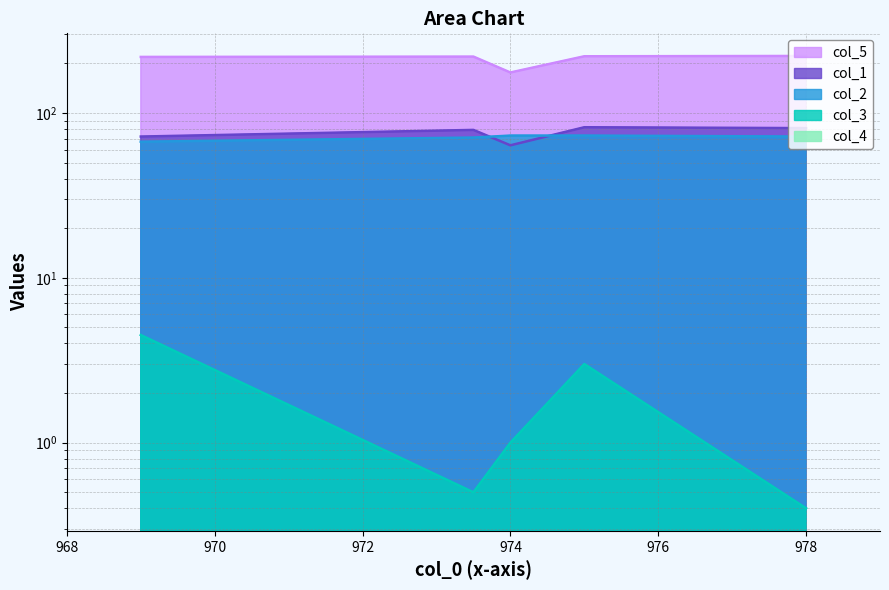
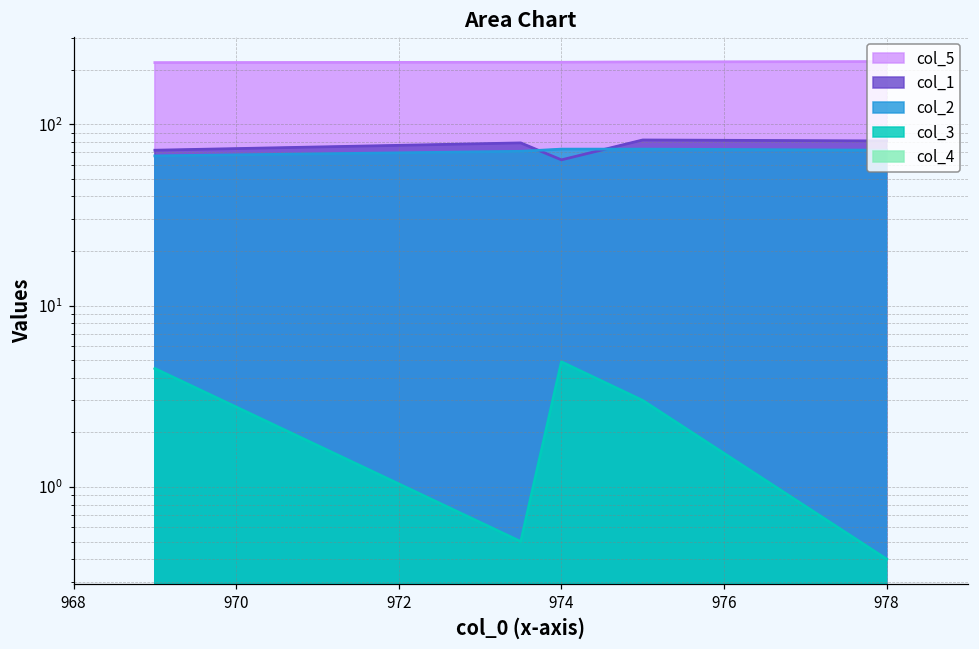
  {
    "col_5": {
-     "974": 180
+     "974": 220
    },
    "col_1": {
      "974": 64
    },
    "col_2": {
      "974": 70
    },
    "col_3": {
-     "974": 1.0,
+     "974": 4.9,
      "978": 0.4
    }
  }
